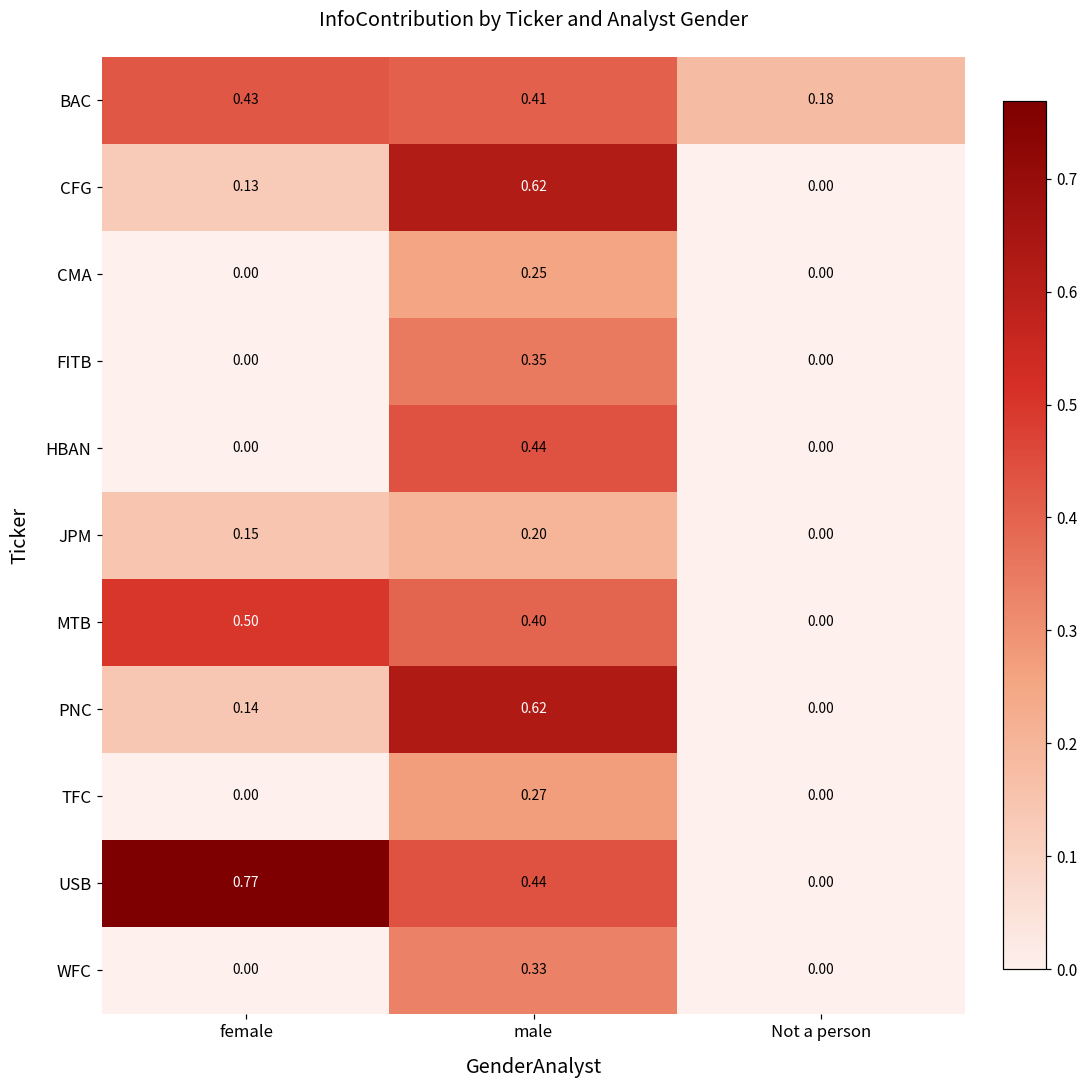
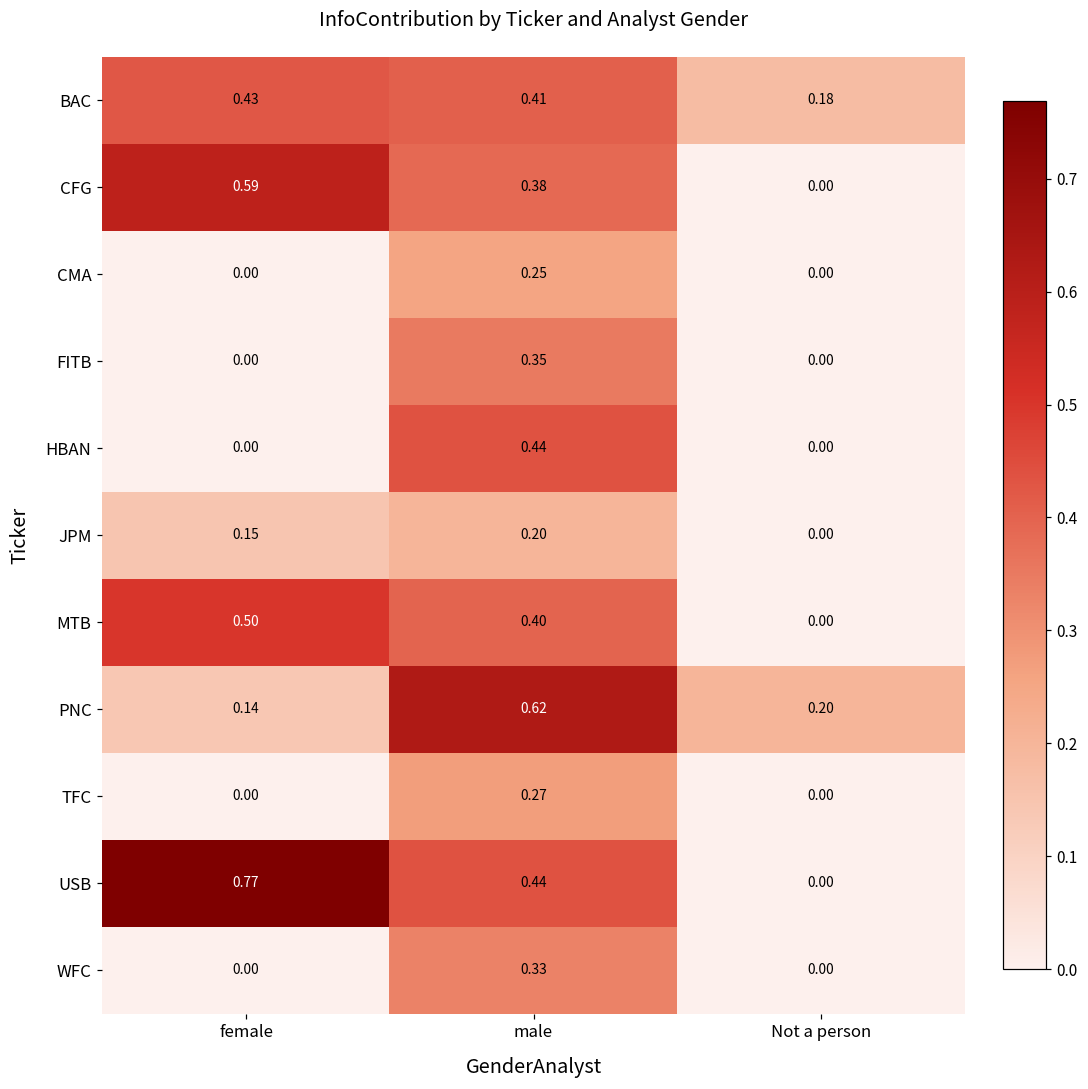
  {
    "BAC": {
      "female": 0.43,
      "male": 0.41,
      "Not a person": 0.18
    },
    "CFG": {
-     "female": 0.13,
-     "male": 0.62,
+     "female": 0.59,
+     "male": 0.38,
      "Not a person": 0.00
    },
    "CMA": {
      "female": 0.00,
      "male": 0.25,
      "Not a person": 0.00
    },
    "FITB": {
      "female": 0.00,
      "male": 0.35,
      "Not a person": 0.00
    },
    "HBAN": {
      "female": 0.00,
      "male": 0.44,
      "Not a person": 0.00
    },
    "JPM": {
      "female": 0.15,
      "male": 0.20,
      "Not a person": 0.00
    },
    "MTB": {
      "female": 0.50,
      "male": 0.40,
      "Not a person": 0.00
    },
    "PNC": {
      "female": 0.14,
      "male": 0.62,
-     "Not a person": 0.00
+     "Not a person": 0.20
    },
    "TFC": {
      "female": 0.00,
      "male": 0.27,
      "Not a person": 0.00
    },
    "USB": {
      "female": 0.77,
      "male": 0.44,
      "Not a person": 0.00
    },
    "WFC": {
      "female": 0.00,
      "male": 0.33,
      "Not a person": 0.00
    }
  }
